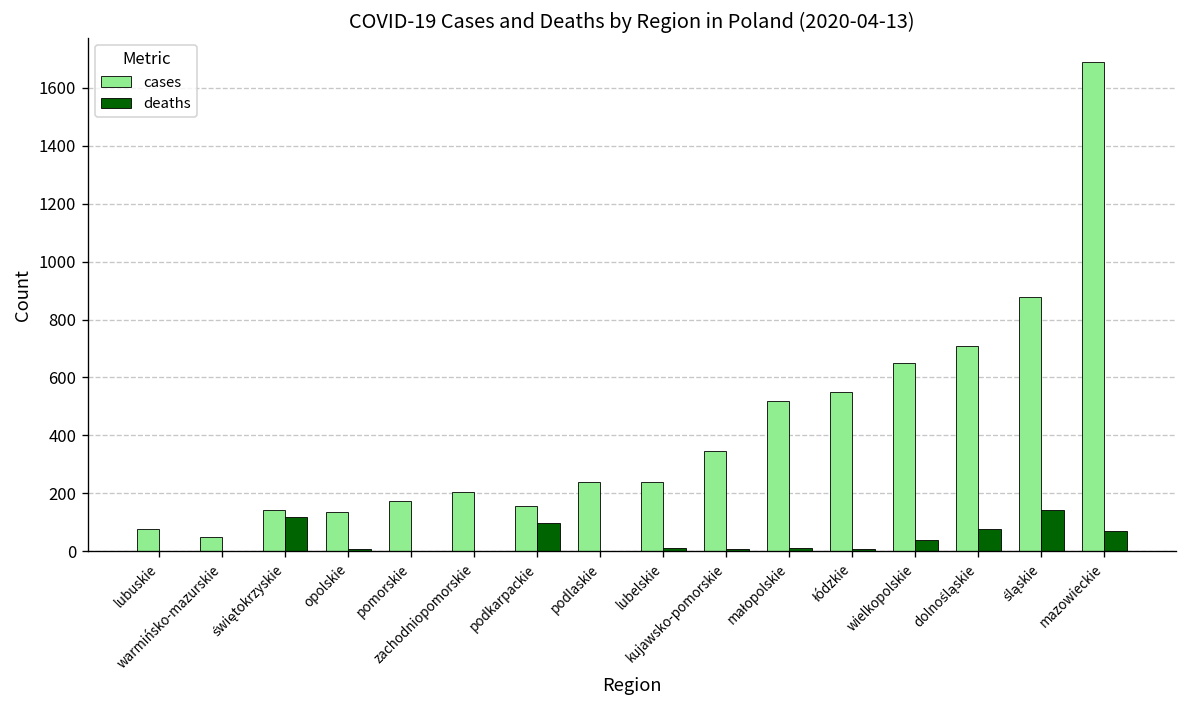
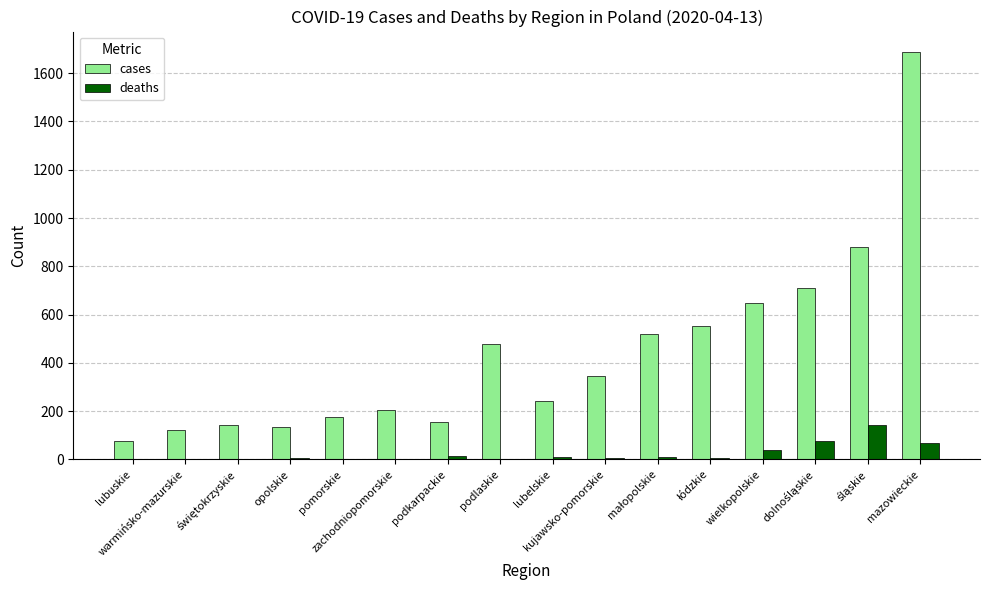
  {
    "cases": {
      "lubuskie": 80,
-     "warmińsko-mazurskie": 50,
+     "warmińsko-mazurskie": 120,
      "świętokrzyskie": 140,
      "opolskie": 130,
      "pomorskie": 180,
      "zachodniopomorskie": 200,
      "podkarpackie": 160,
-     "podlaskie": 240,
+     "podlaskie": 480,
      "lubelskie": 240,
      "kujawsko-pomorskie": 350,
      "małopolskie": 520,
      "łódzkie": 550,
      "wielkopolskie": 650,
      "dolnośląskie": 710,
      "śląskie": 880,
      "mazowieckie": 1690
    },
    "deaths": {
      "lubuskie": 0,
-     "świętokrzyskie": 120,
-     "podkarpackie": 100,
+     "świętokrzyskie": 0,
+     "podkarpackie": 10,
      "małopolskie": 10,
      "wielkopolskie": 40,
      "dolnośląskie": 80,
      "śląskie": 140,
      "mazowieckie": 70
    }
  }
